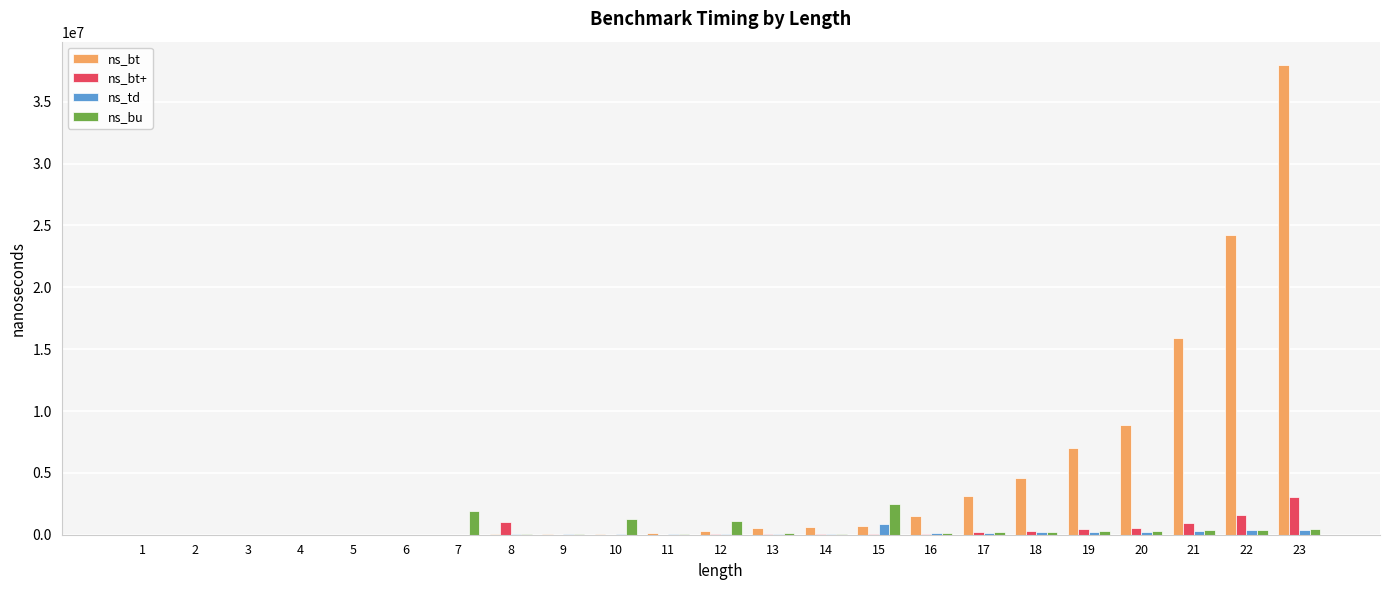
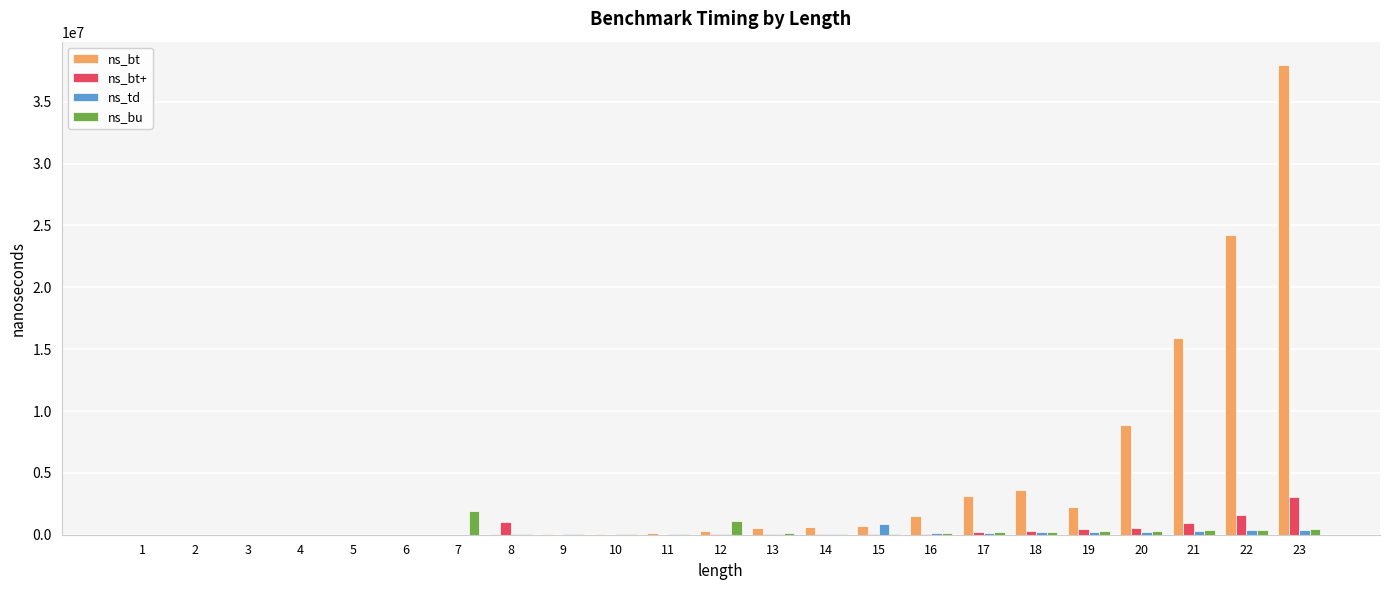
  {
    "ns_bt": {
      "12": 300000,
      "13": 600000,
      "14": 600000,
      "15": 700000,
      "16": 1500000,
      "17": 3100000,
-     "18": 4600000,
-     "19": 7000000,
+     "18": 3600000,
+     "19": 2200000,
      "20": 8800000,
      "21": 15900000,
      "22": 24200000,
      "23": 38000000
    },
    "ns_bt+": {
      "8": 1000000,
      "17": 200000,
      "18": 300000,
      "19": 400000,
      "20": 500000,
      "21": 900000,
      "22": 1600000,
      "23": 3000000
    },
    "ns_td": {
      "15": 900000,
      "19": 200000,
      "20": 200000,
      "21": 300000,
      "22": 400000,
      "23": 400000
    },
    "ns_bu": {
      "7": 1900000,
-     "10": 1300000,
+     "10": 100000,
      "12": 1100000,
-     "15": 2500000,
+     "15": 100000,
      "17": 200000,
      "18": 200000,
      "19": 300000,
      "20": 300000,
      "21": 400000,
      "22": 400000,
      "23": 500000
    }
  }
